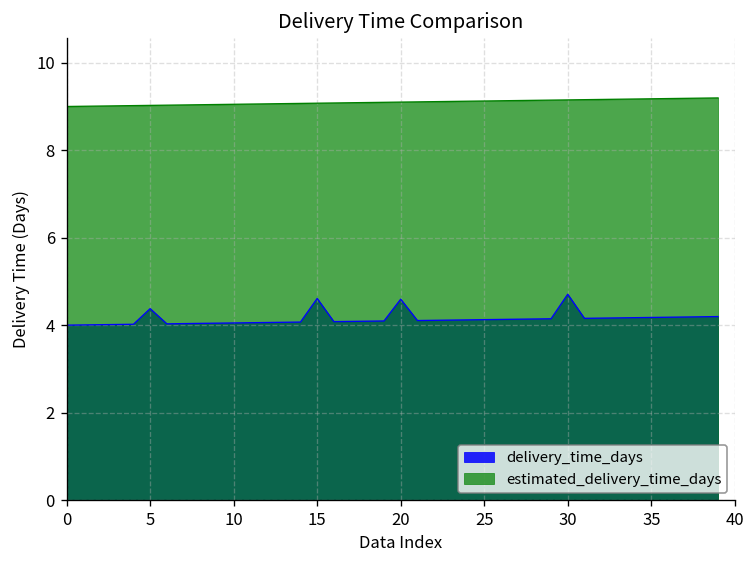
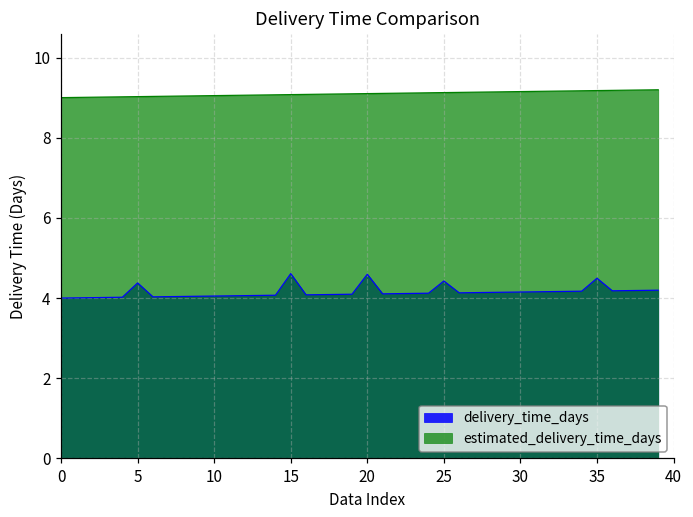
  {
    "delivery_time_days": {
      "0": 4.0,
      "5": 4.4,
      "10": 4.1,
      "15": 4.6,
      "20": 4.6,
-     "25": 4.1,
-     "30": 4.7,
-     "35": 4.2
+     "25": 4.4,
+     "30": 4.2,
+     "35": 4.5
    },
    "estimated_delivery_time_days": {
      "0": 9.0,
      "5": 9.0,
      "10": 9.1,
      "15": 9.1,
      "20": 9.1,
      "25": 9.1,
      "30": 9.2,
      "35": 9.2
    }
  }
